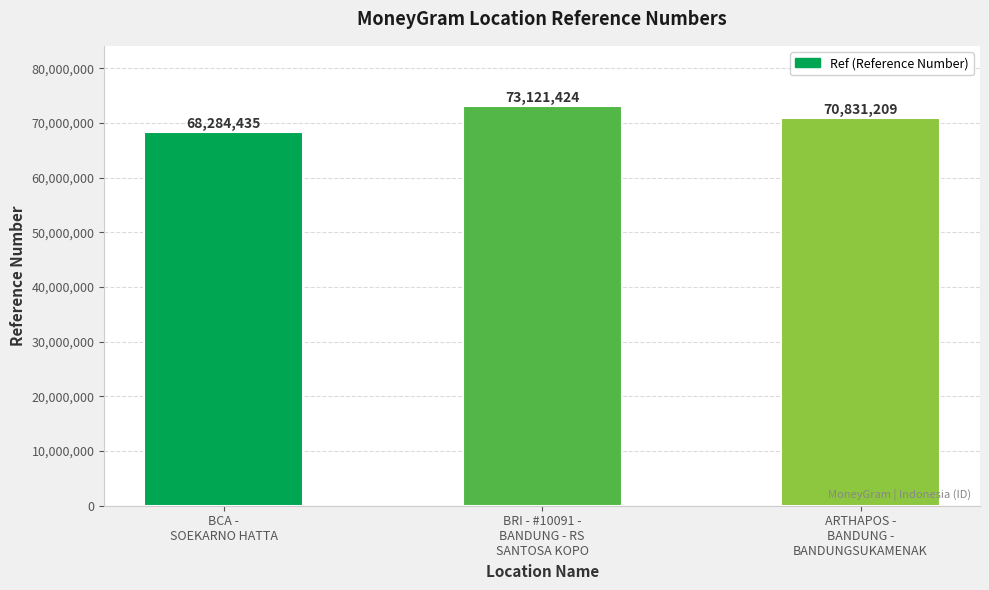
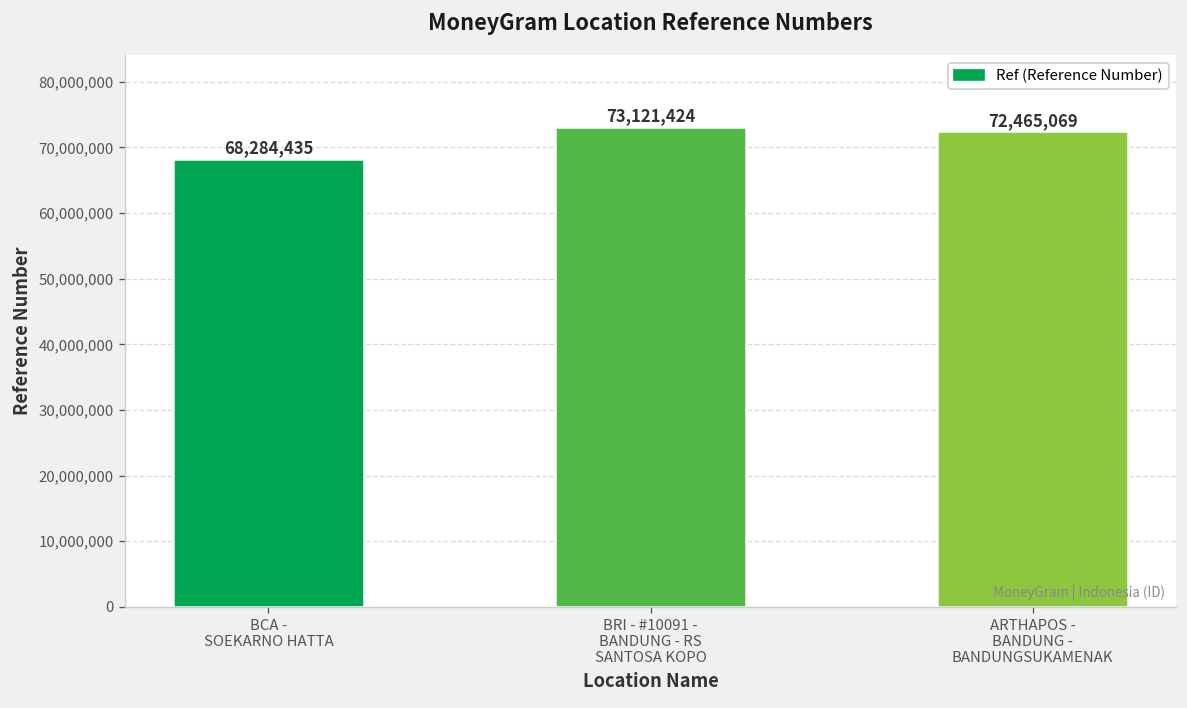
  {
    "BCA - SOEKARNO HATTA": "68,284,435",
    "BRI - #10091 - BANDUNG - RS SANTOSA KOPO": "73,121,424",
-   "ARTHAPOS - BANDUNG - BANDUNGSUKAMENAK": "70,831,209"
+   "ARTHAPOS - BANDUNG - BANDUNGSUKAMENAK": "72,465,069"
  }
